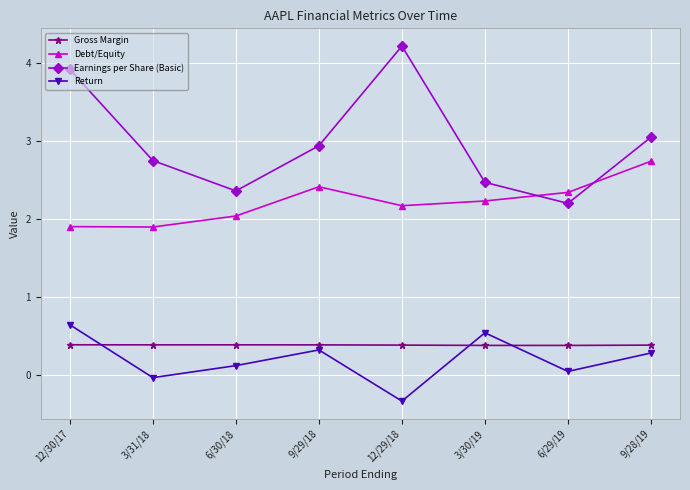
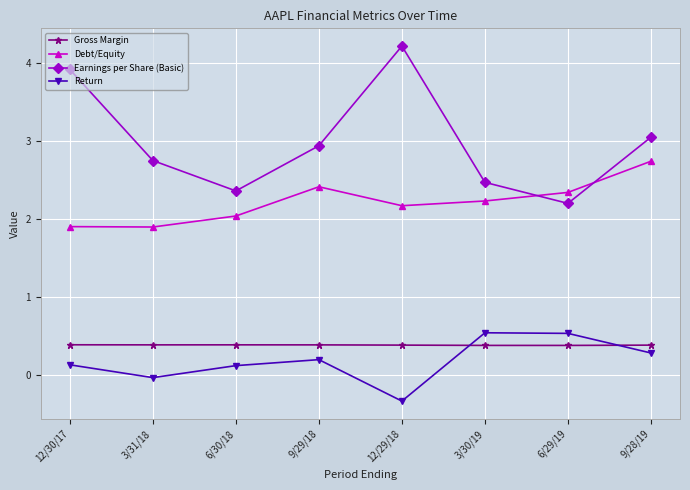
  {
    "Gross Margin": {
      "12/30/17": 0.4,
      "3/31/18": 0.4,
      "6/30/18": 0.4,
      "9/29/18": 0.4,
      "12/29/18": 0.4,
      "3/30/19": 0.4,
      "6/29/19": 0.4,
      "9/28/19": 0.4
    },
    "Return": {
-     "12/30/17": 0.6,
+     "12/30/17": 0.1,
      "3/31/18": 0.0,
      "6/30/18": 0.1,
-     "9/29/18": 0.3,
+     "9/29/18": 0.2,
      "12/29/18": -0.3,
      "3/30/19": 0.5,
-     "6/29/19": 0.0,
+     "6/29/19": 0.5,
      "9/28/19": 0.3
    }
  }
